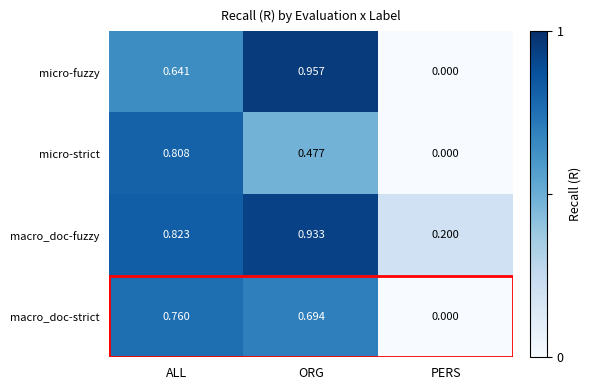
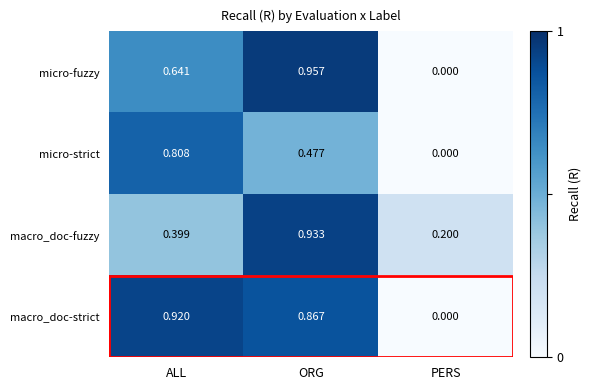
  {
    "micro-fuzzy": {
      "ALL": 0.641,
      "ORG": 0.957,
      "PERS": 0.000
    },
    "micro-strict": {
      "ALL": 0.808,
      "ORG": 0.477,
      "PERS": 0.000
    },
    "macro_doc-fuzzy": {
-     "ALL": 0.823,
+     "ALL": 0.399,
      "ORG": 0.933,
      "PERS": 0.200
    },
    "macro_doc-strict": {
-     "ALL": 0.760,
-     "ORG": 0.694,
+     "ALL": 0.920,
+     "ORG": 0.867,
      "PERS": 0.000
    }
  }
